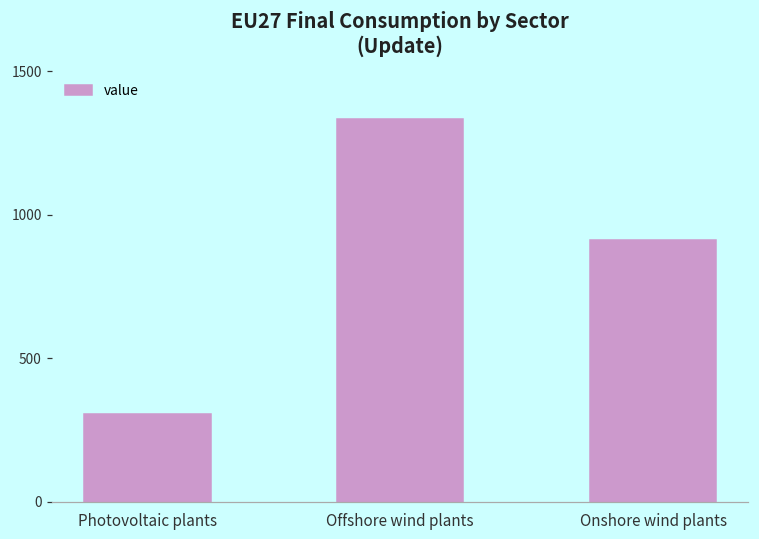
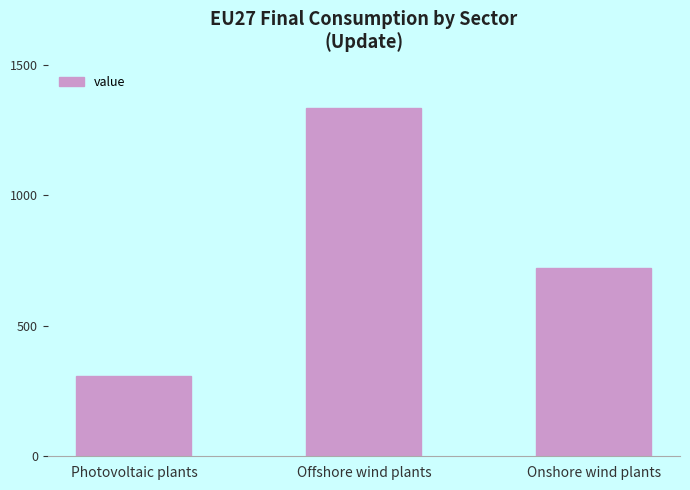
  {
    "Photovoltaic plants": 310,
    "Offshore wind plants": 1330,
-   "Onshore wind plants": 910
+   "Onshore wind plants": 720
  }
